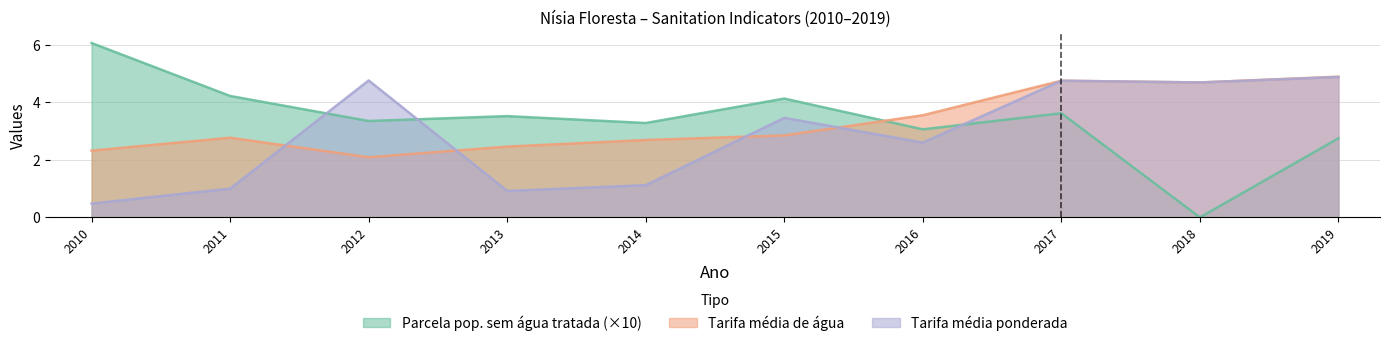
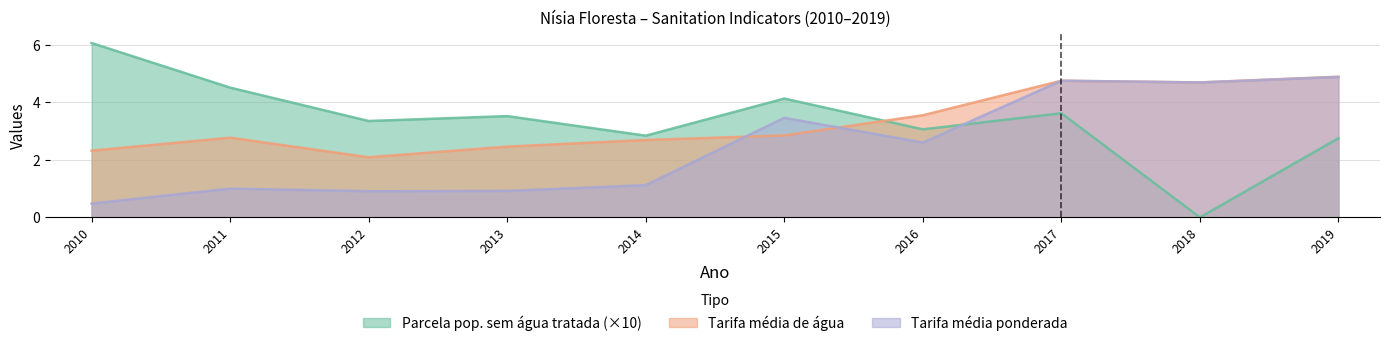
  {
    "Parcela pop. sem água tratada (×10)": {
      "2010": 6.1,
-     "2011": 4.2,
+     "2011": 4.5,
      "2012": 3.4,
      "2013": 3.5,
-     "2014": 3.3,
+     "2014": 2.8,
      "2015": 4.1,
      "2016": 3.1,
      "2017": 3.6,
      "2018": 0.0,
      "2019": 2.8
    },
    "Tarifa média de água": {
      "2010": 2.3,
      "2011": 2.8,
      "2012": 2.1,
      "2013": 2.5,
      "2014": 2.7,
      "2015": 2.9,
      "2016": 3.6
    },
    "Tarifa média ponderada": {
      "2010": 0.5,
      "2011": 1.0,
-     "2012": 4.8,
+     "2012": 0.9,
      "2013": 0.9,
      "2014": 1.1,
      "2015": 3.5,
      "2016": 2.6
    }
  }
